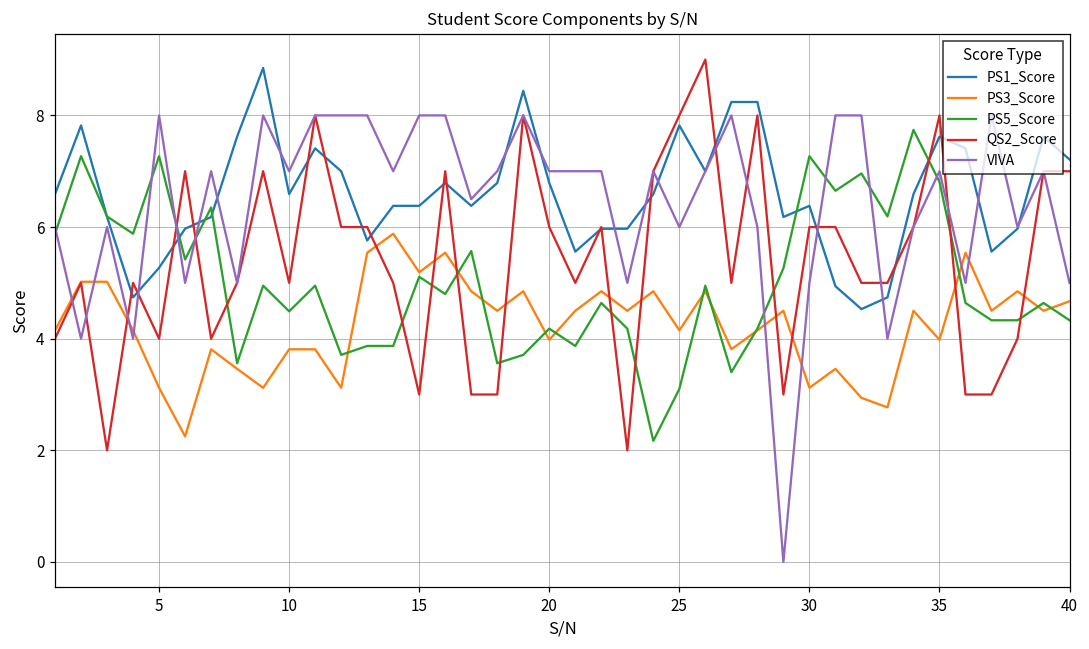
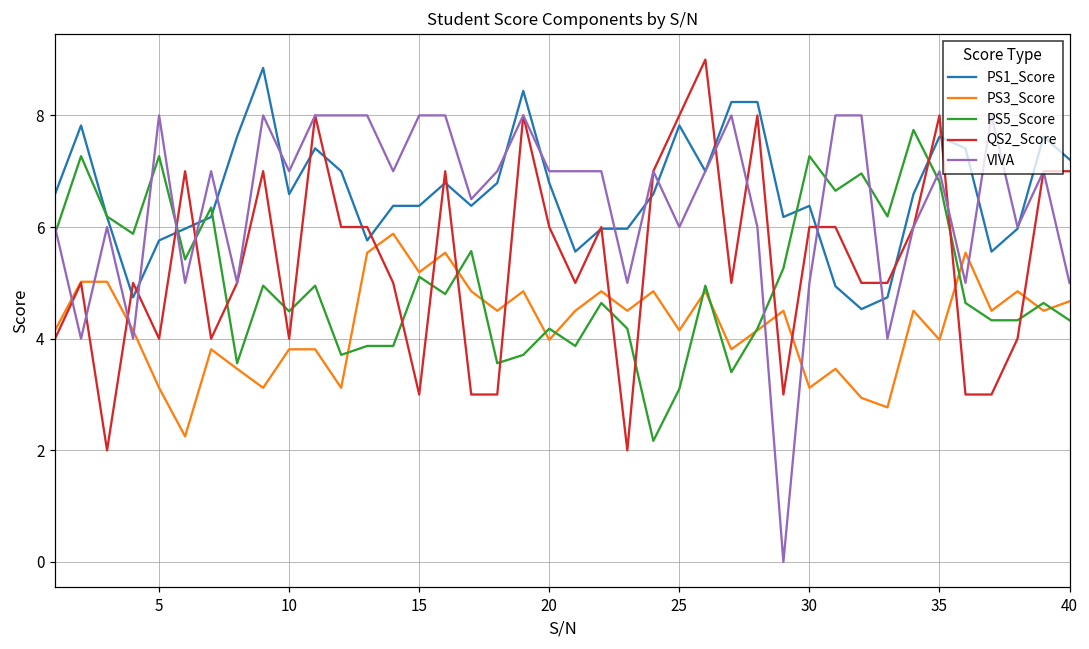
  {
    "PS1_Score": {
-     "5": 5.3,
+     "5": 5.8,
      "10": 6.6,
      "15": 6.4,
      "20": 6.8,
      "25": 7.8,
      "30": 6.4,
      "35": 7.6,
      "40": 7.2
    },
    "PS3_Score": {
      "5": 3.1,
      "10": 3.8,
      "15": 5.2,
      "20": 4.0,
      "25": 4.2,
      "30": 3.1,
      "35": 4.0,
      "40": 4.7
    },
    "PS5_Score": {
      "5": 7.3,
      "10": 4.5,
      "15": 5.1,
      "20": 4.2,
      "25": 3.1,
      "30": 7.3,
      "35": 6.8,
      "40": 4.3
    },
    "QS2_Score": {
      "5": 4,
-     "10": 5,
+     "10": 4,
      "15": 3,
      "20": 6,
      "25": 8,
      "30": 6,
      "35": 8,
      "40": 7
    },
    "VIVA": {
      "5": 8.0,
      "10": 7.0,
      "15": 8.0,
      "20": 7.0,
      "25": 6.0,
      "30": 5.0,
      "35": 7.0,
      "40": 5.0
    }
  }
